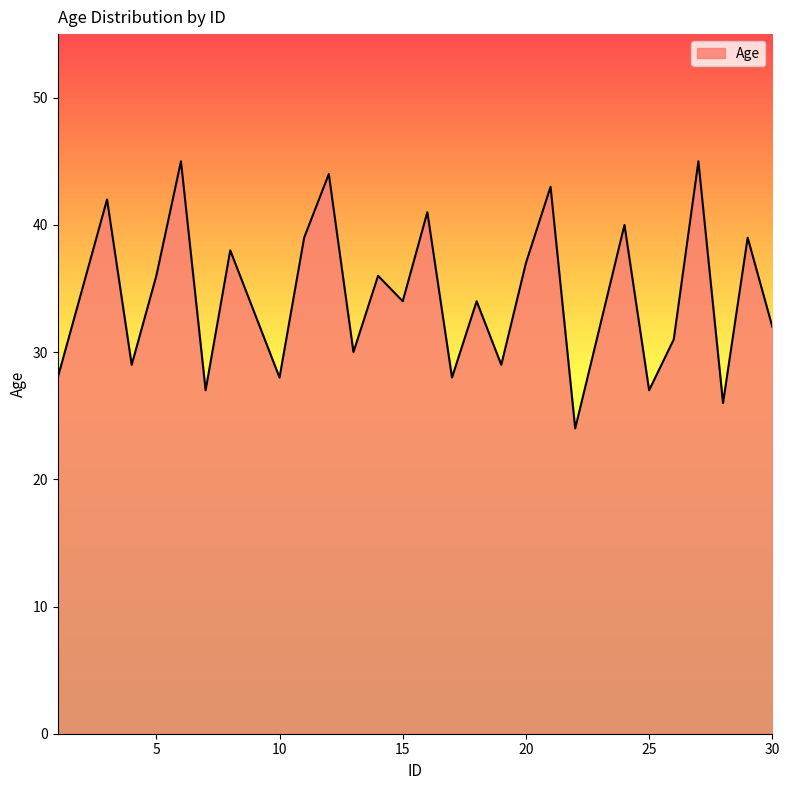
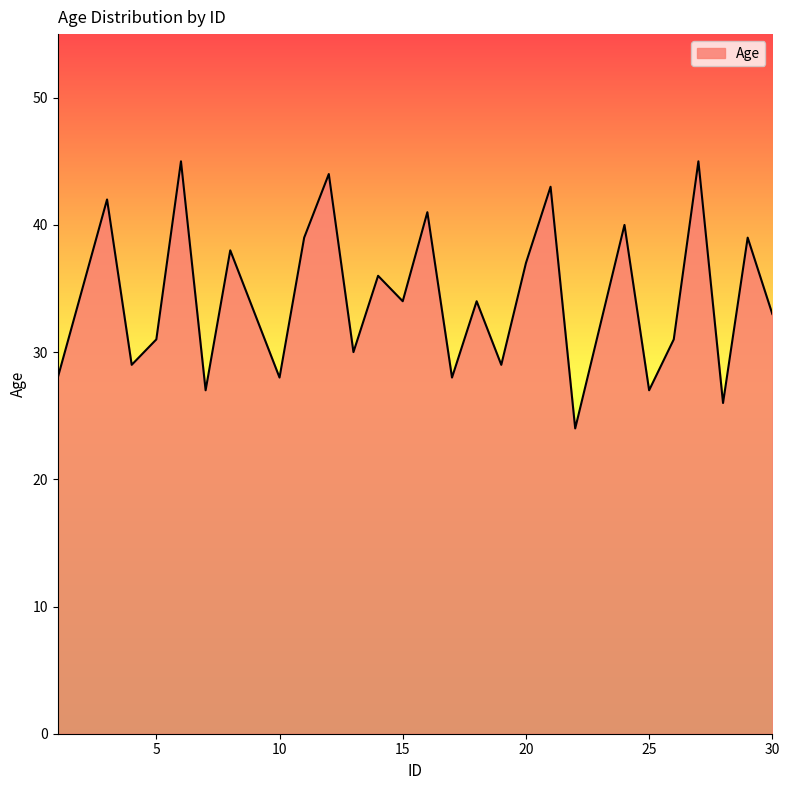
  {
-   "5": 36,
+   "5": 31,
    "10": 28,
    "15": 34,
    "20": 37,
    "25": 27,
-   "30": 32
+   "30": 33
  }
